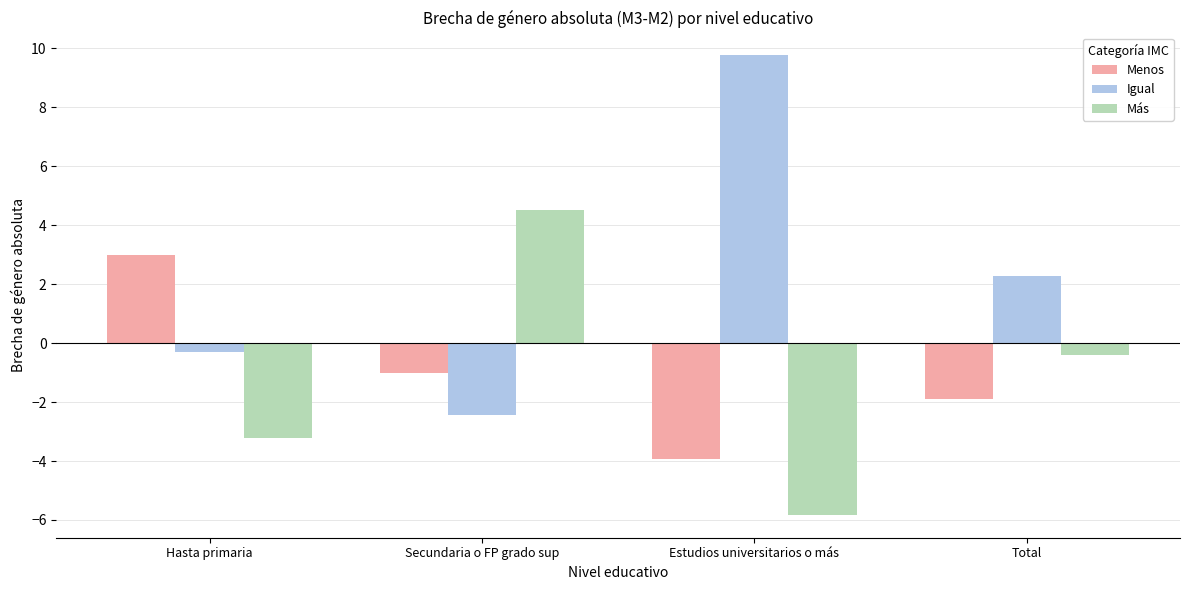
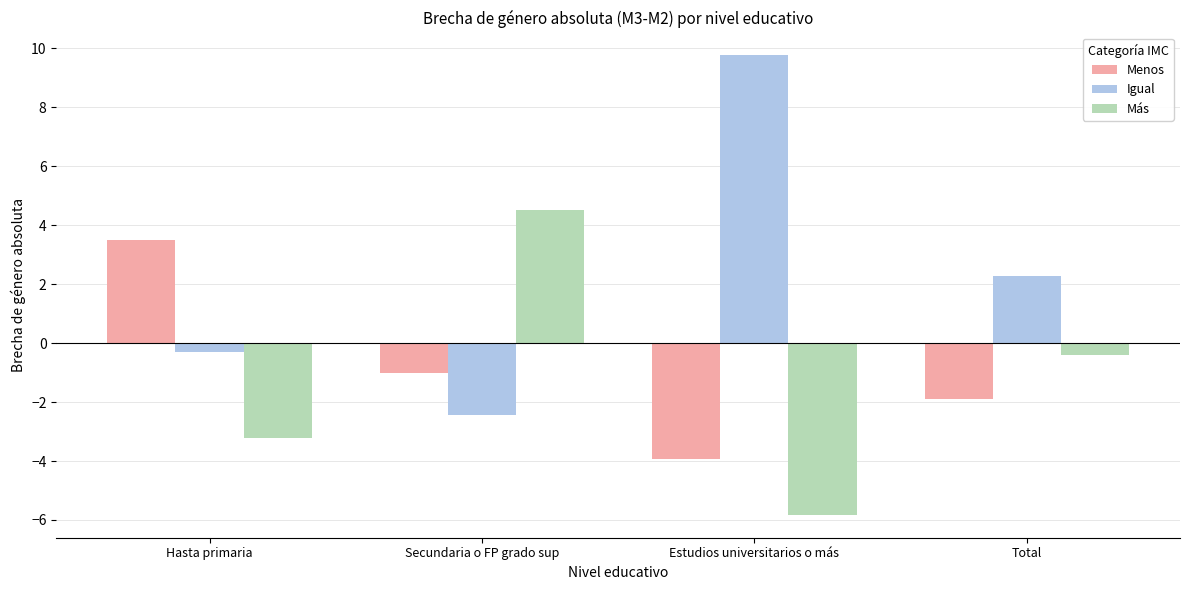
  {
    "Menos": {
-     "Hasta primaria": 3.0,
+     "Hasta primaria": 3.5,
      "Secundaria o FP grado sup": -1.0,
      "Estudios universitarios o más": -3.9,
      "Total": -1.9
    }
  }
